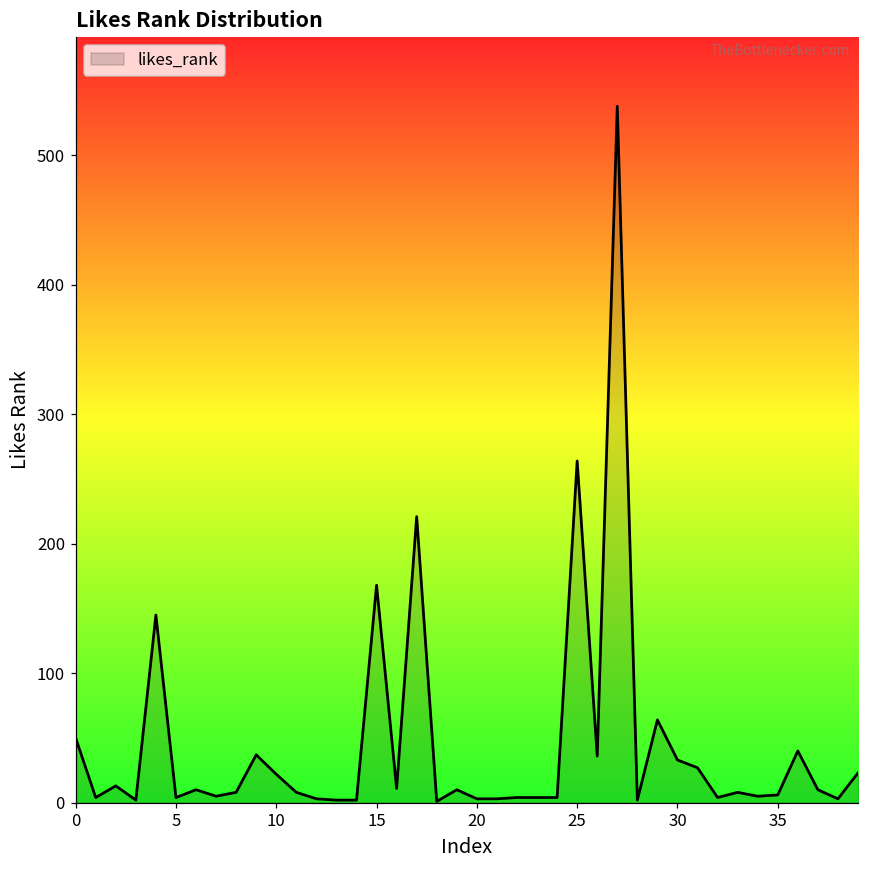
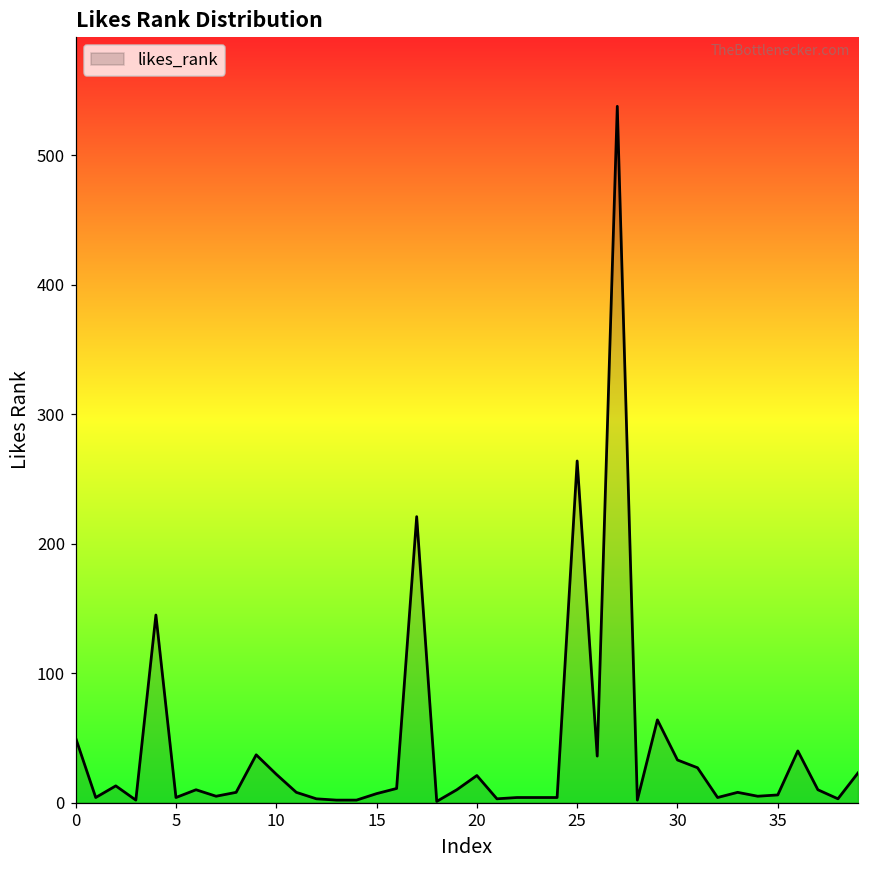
  {
    "0": 50,
    "5": 4,
    "10": 22,
-   "15": 168,
-   "20": 3,
+   "15": 7,
+   "20": 21,
    "25": 264,
    "30": 33,
    "35": 6
  }
